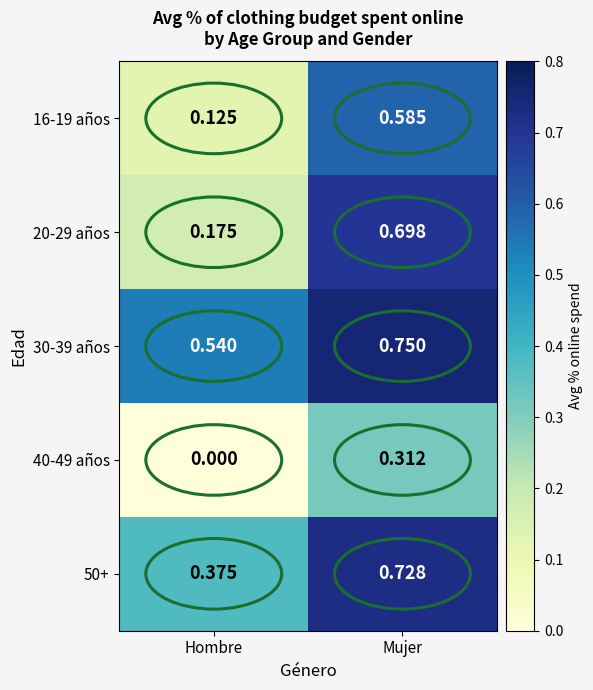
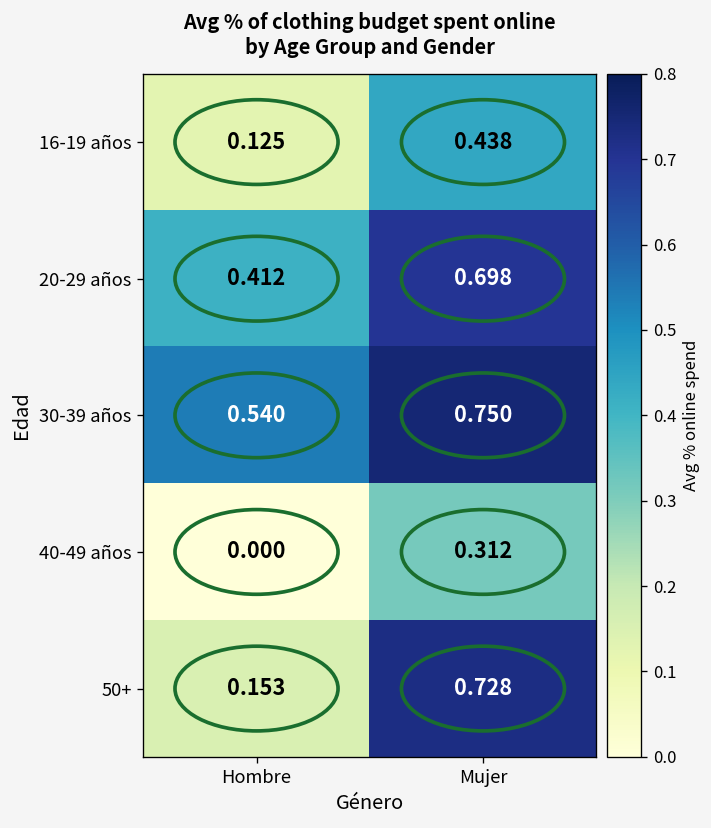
  {
    "16-19 años": {
      "Hombre": 0.125,
-     "Mujer": 0.585
+     "Mujer": 0.438
    },
    "20-29 años": {
-     "Hombre": 0.175,
+     "Hombre": 0.412,
      "Mujer": 0.698
    },
    "30-39 años": {
      "Hombre": 0.540,
      "Mujer": 0.750
    },
    "40-49 años": {
      "Hombre": 0.000,
      "Mujer": 0.312
    },
    "50+": {
-     "Hombre": 0.375,
+     "Hombre": 0.153,
      "Mujer": 0.728
    }
  }
